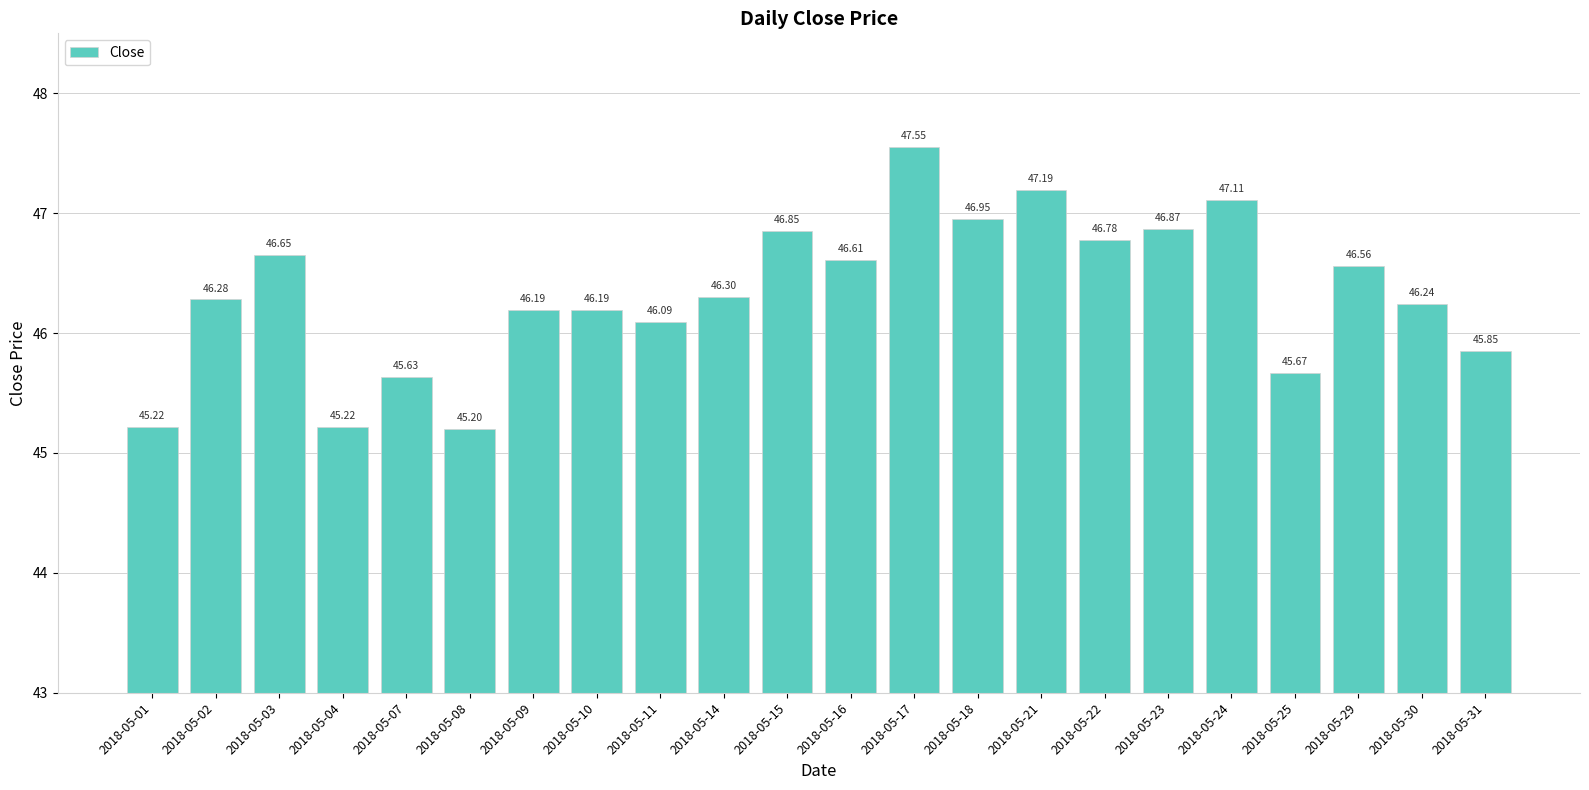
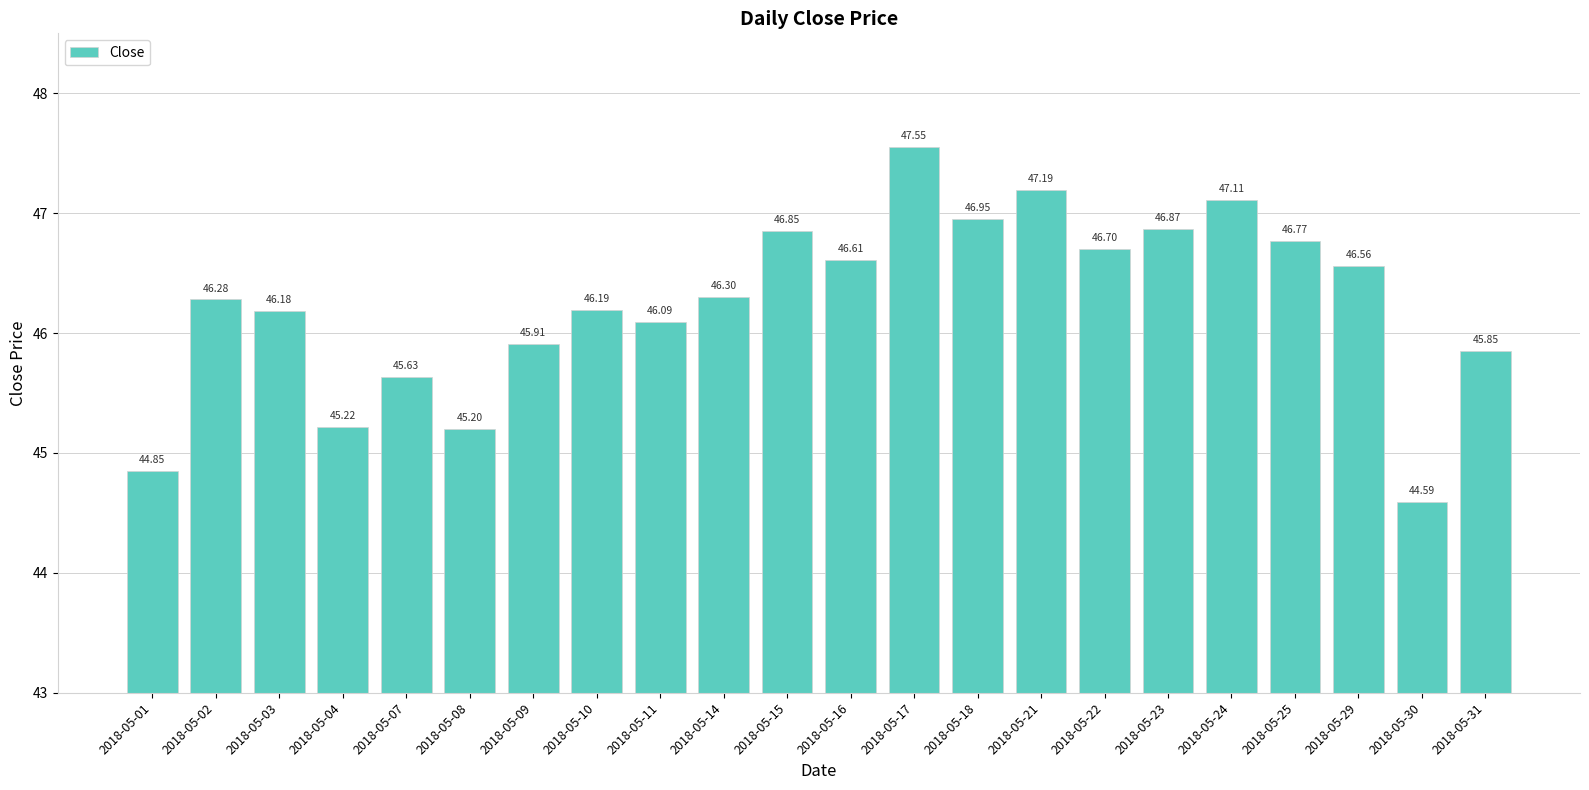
  {
-   "2018-05-01": 45.22,
+   "2018-05-01": 44.85,
    "2018-05-02": 46.28,
-   "2018-05-03": 46.65,
+   "2018-05-03": 46.18,
    "2018-05-04": 45.22,
    "2018-05-07": 45.63,
    "2018-05-08": 45.20,
-   "2018-05-09": 46.19,
+   "2018-05-09": 45.91,
    "2018-05-10": 46.19,
    "2018-05-11": 46.09,
    "2018-05-14": 46.30,
    "2018-05-15": 46.85,
    "2018-05-16": 46.61,
    "2018-05-17": 47.55,
    "2018-05-18": 46.95,
    "2018-05-21": 47.19,
-   "2018-05-22": 46.78,
+   "2018-05-22": 46.70,
    "2018-05-23": 46.87,
    "2018-05-24": 47.11,
-   "2018-05-25": 45.67,
+   "2018-05-25": 46.77,
    "2018-05-29": 46.56,
-   "2018-05-30": 46.24,
+   "2018-05-30": 44.59,
    "2018-05-31": 45.85
  }
